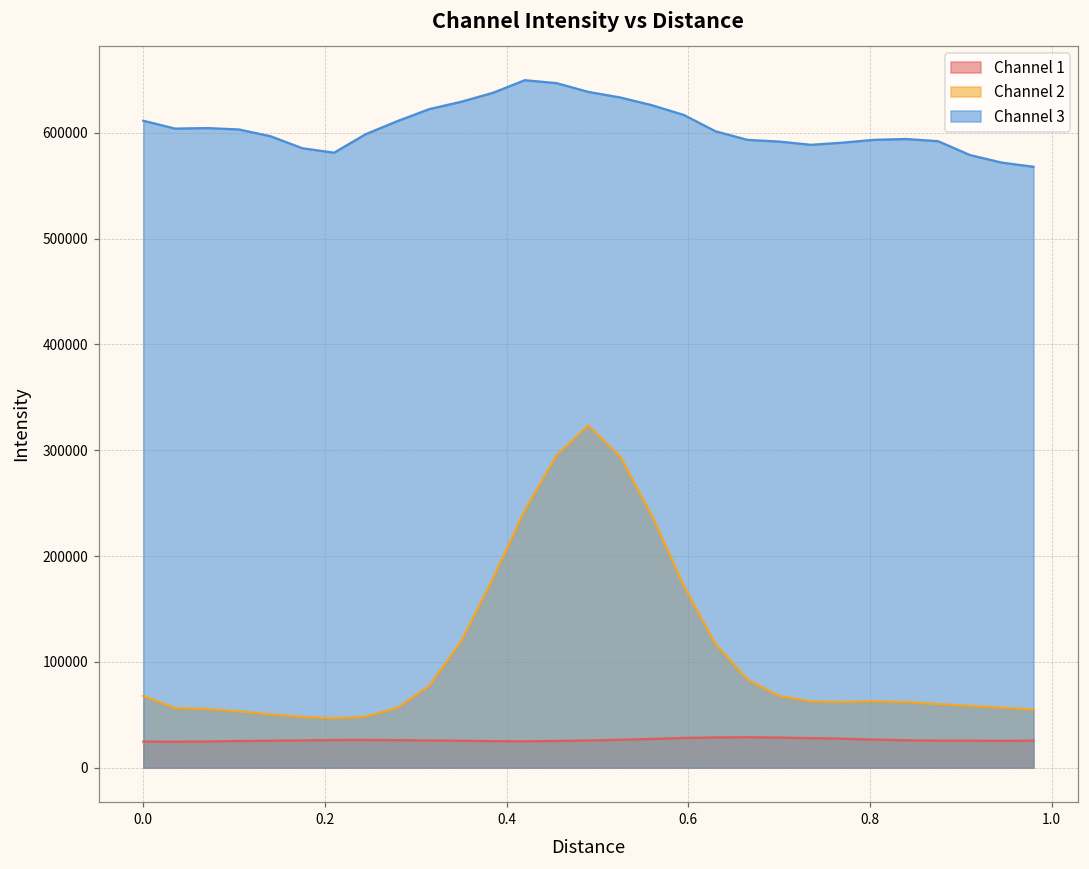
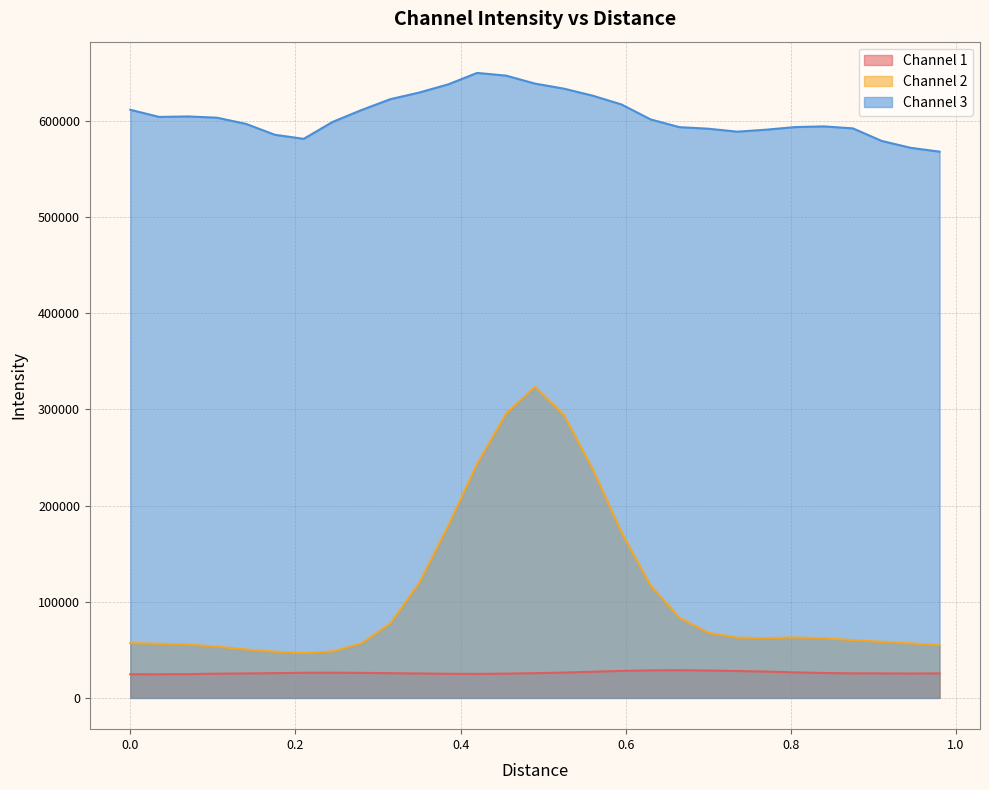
  {
    "Channel 1": {
      "0.0": 20000
    },
    "Channel 2": {
-     "0.0": 70000
+     "0.0": 60000
    },
    "Channel 3": {
      "0.0": 610000
    }
  }
